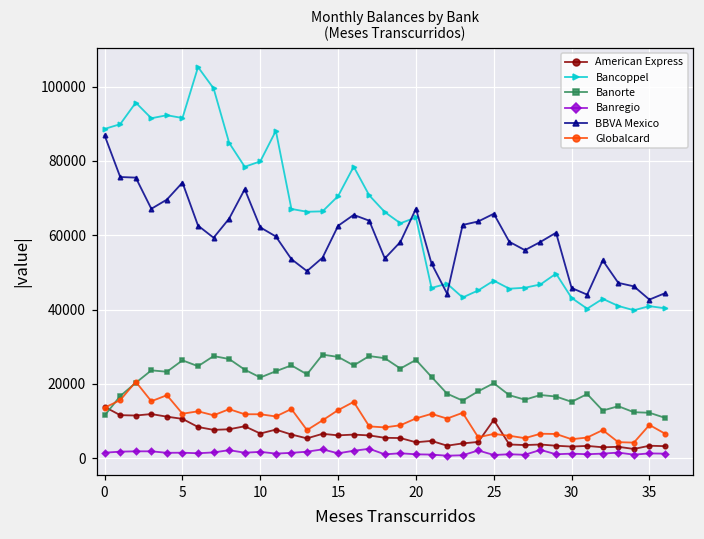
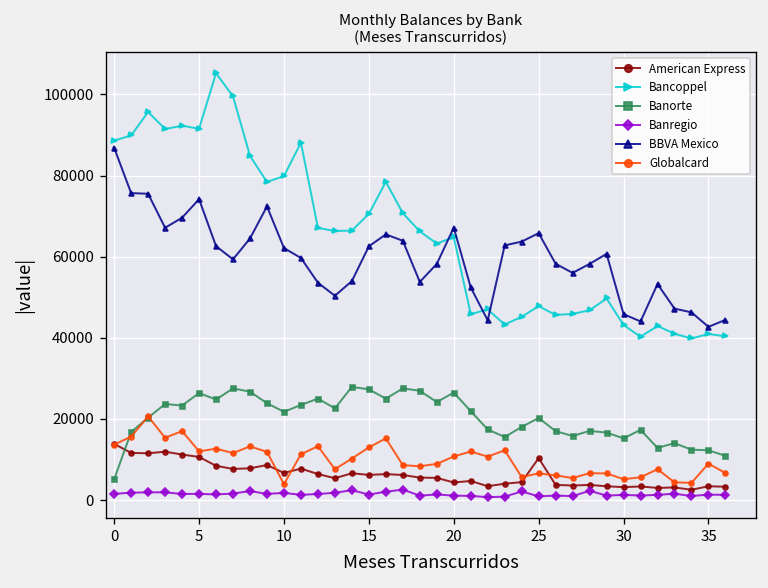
  {
    "American Express": {
      "5": 11000,
      "10": 7000,
      "15": 6000,
      "20": 4000,
      "25": 10000,
      "30": 3000,
      "35": 3000
    },
    "Bancoppel": {
      "0": 89000,
      "5": 92000,
      "10": 80000,
      "15": 71000,
      "20": 65000,
      "25": 48000,
      "30": 43000,
      "35": 41000
    },
    "Banorte": {
-     "0": 12000,
+     "0": 5000,
      "5": 26000,
      "10": 22000,
      "15": 27000,
      "20": 26000,
      "25": 20000,
      "30": 15000,
      "35": 12000
    },
    "Banregio": {
      "0": 2000,
      "5": 2000,
      "10": 2000,
      "15": 1000,
      "20": 1000,
      "25": 1000,
      "30": 1000,
      "35": 1000
    },
    "BBVA Mexico": {
      "0": 87000,
      "5": 74000,
      "10": 62000,
      "15": 63000,
      "20": 67000,
      "25": 66000,
      "30": 46000,
      "35": 43000
    },
    "Globalcard": {
      "5": 12000,
-     "10": 12000,
+     "10": 4000,
      "15": 13000,
      "20": 11000,
      "25": 7000,
      "30": 5000,
      "35": 9000
    }
  }
